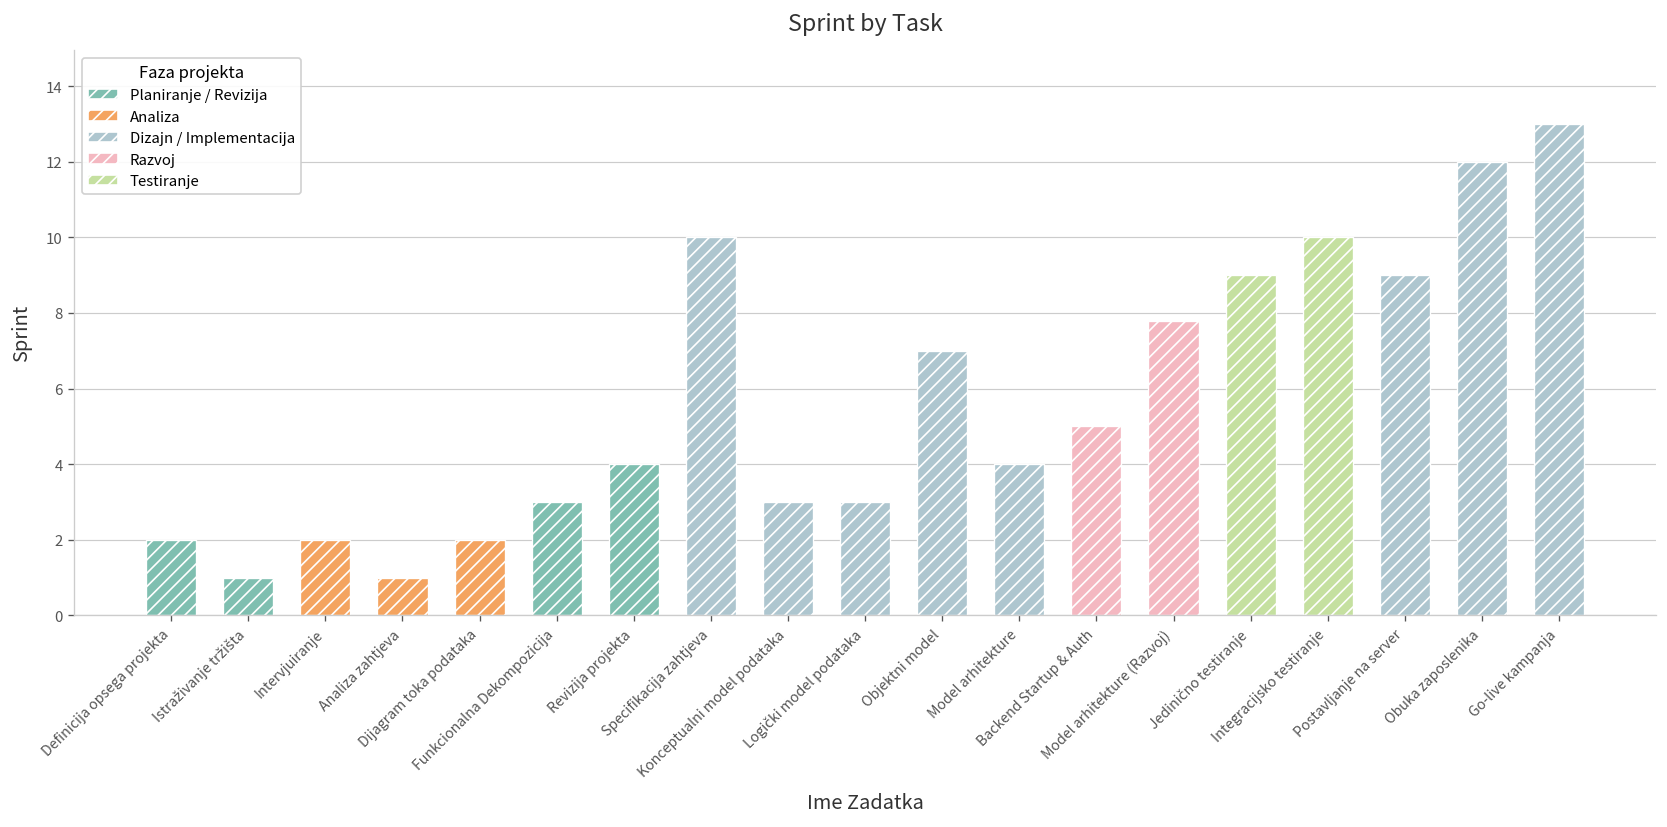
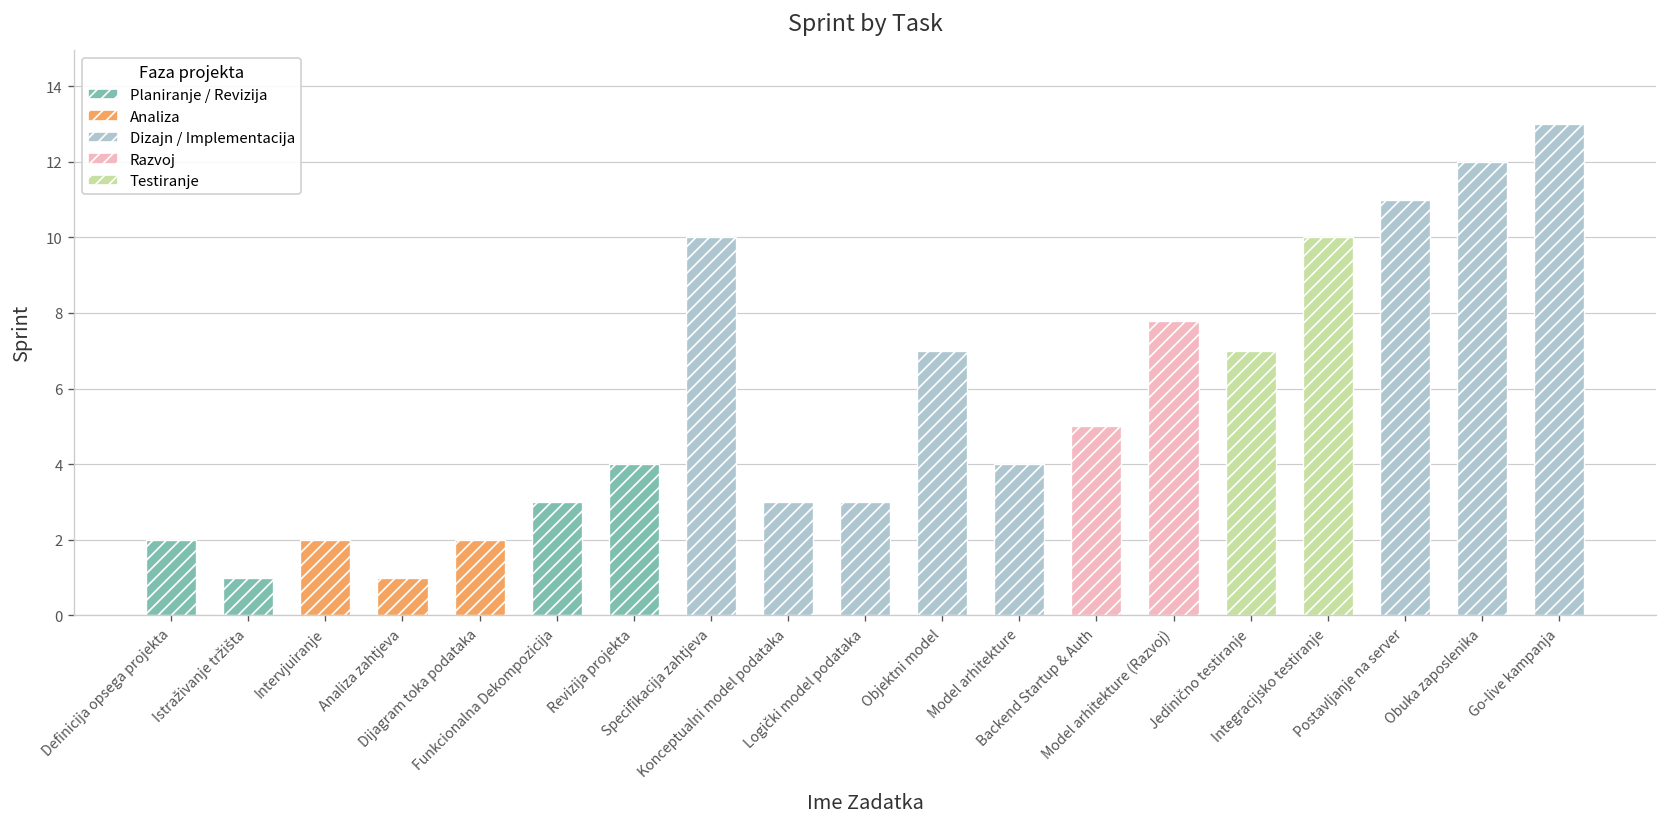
  {
    "Definicija opsega projekta": 2,
    "Istraživanje tržišta": 1,
    "Intervjuiranje": 2,
    "Analiza zahtjeva": 1,
    "Dijagram toka podataka": 2,
    "Funkcionalna Dekompozicija": 3,
    "Revizija projekta": 4,
    "Specifikacija zahtjeva": 10,
    "Konceptualni model podataka": 3,
    "Logički model podataka": 3,
    "Objektni model": 7,
    "Model arhitekture": 4,
    "Backend Startup & Auth": 5,
    "Model arhitekture (Razvoj)": 7.8,
-   "Jedinično testiranje": 9,
+   "Jedinično testiranje": 7,
    "Integracijsko testiranje": 10,
-   "Postavljanje na server": 9,
+   "Postavljanje na server": 11,
    "Obuka zaposlenika": 12,
    "Go-live kampanja": 13
  }
